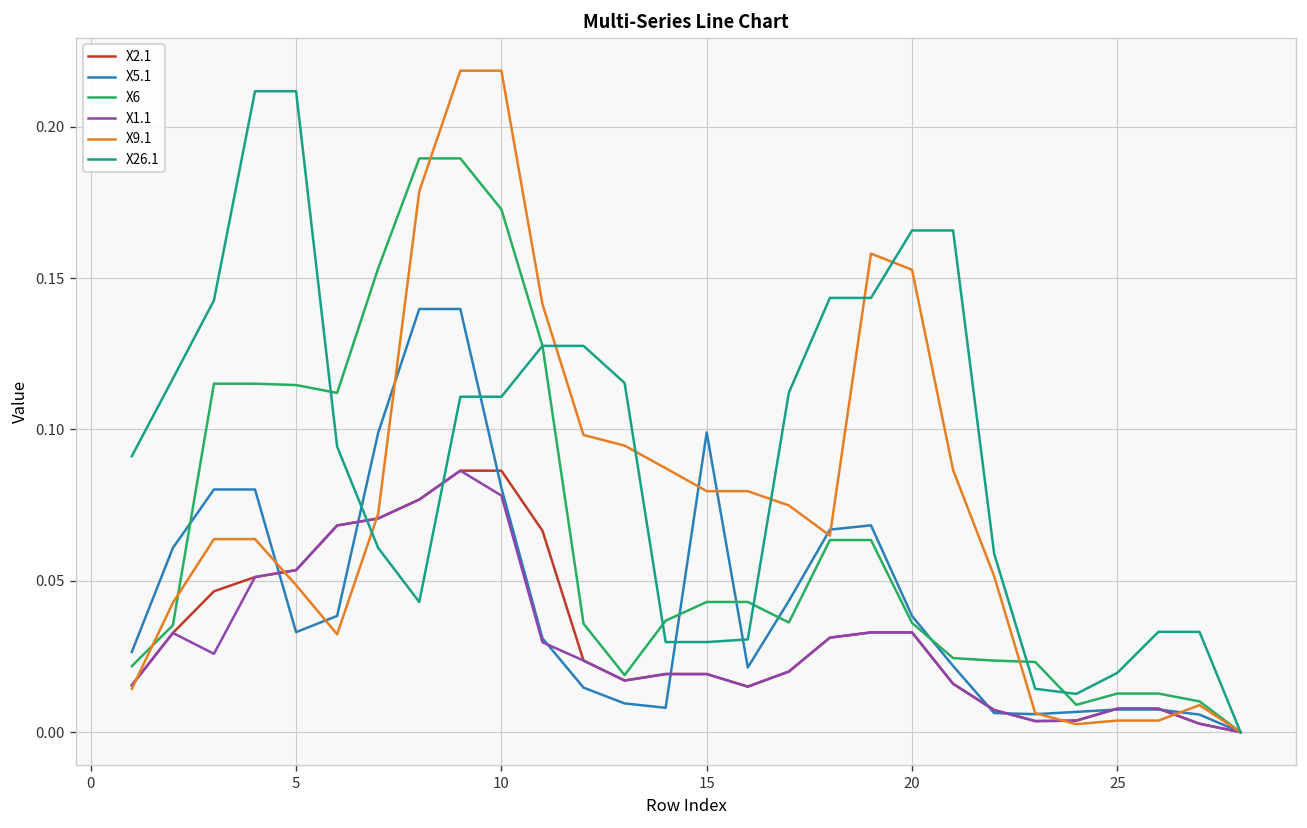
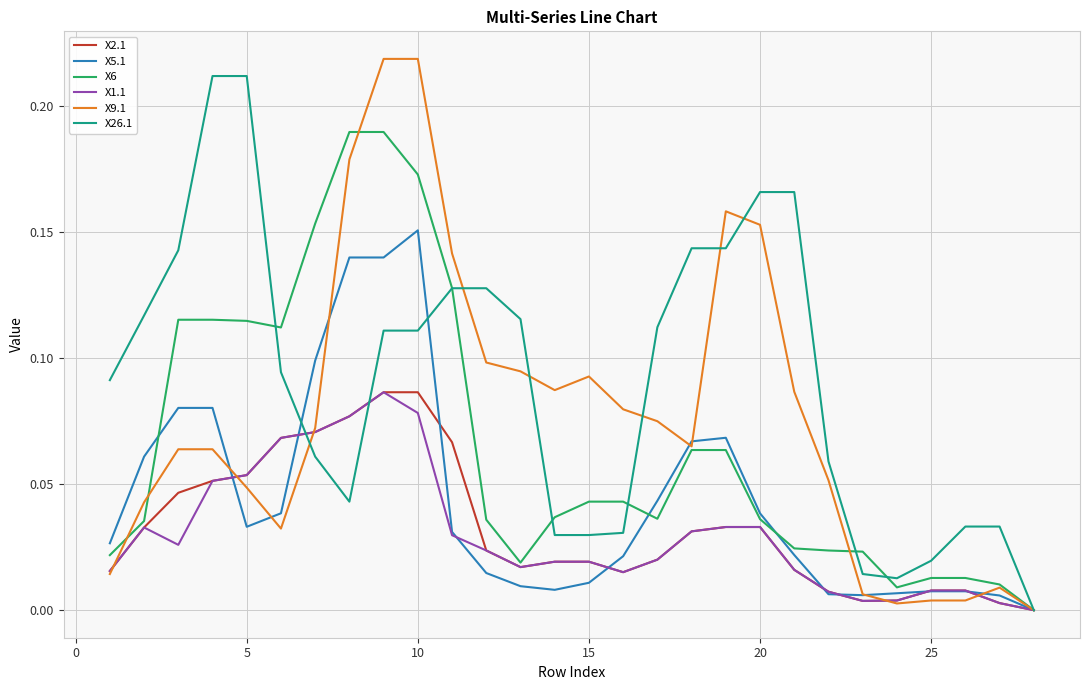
  {
    "X2.1": {
      "10": 0.086
    },
    "X5.1": {
      "5": 0.033,
-     "10": 0.081,
-     "15": 0.099,
+     "10": 0.151,
+     "15": 0.011,
      "20": 0.038
    },
    "X1.1": {
      "10": 0.078
    },
    "X9.1": {
      "5": 0.049,
      "10": 0.218,
-     "15": 0.080,
+     "15": 0.093,
      "20": 0.153,
      "25": 0.004
    }
  }
